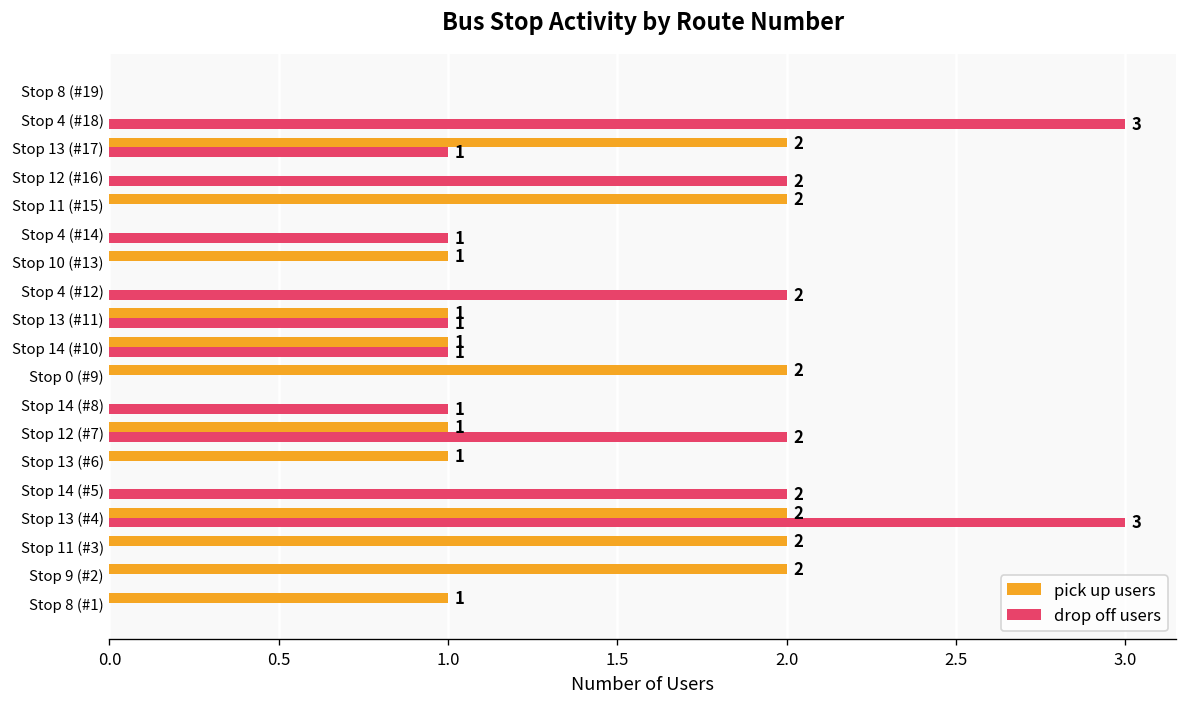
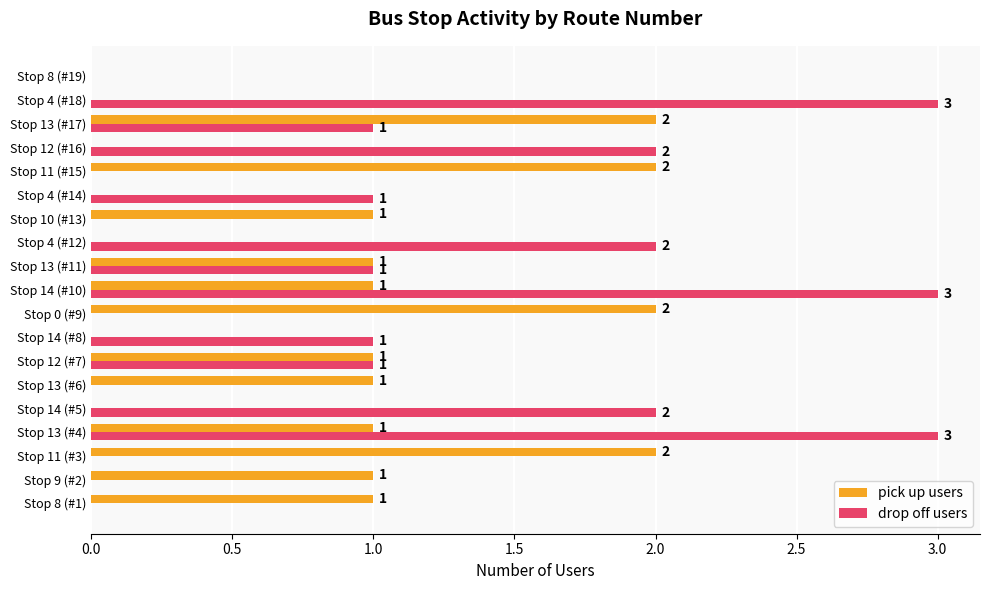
  {
    "pick up users": {
      "Stop 13 (#17)": 2,
      "Stop 11 (#15)": 2,
      "Stop 10 (#13)": 1,
      "Stop 0 (#9)": 2,
      "Stop 12 (#7)": 1,
      "Stop 13 (#6)": 1,
-     "Stop 13 (#4)": 2,
+     "Stop 13 (#4)": 1,
      "Stop 11 (#3)": 2,
-     "Stop 9 (#2)": 2,
+     "Stop 9 (#2)": 1,
      "Stop 8 (#1)": 1
    },
    "drop off users": {
      "Stop 4 (#18)": 3,
      "Stop 13 (#17)": 1,
      "Stop 12 (#16)": 2,
      "Stop 4 (#14)": 1,
      "Stop 4 (#12)": 2,
-     "Stop 14 (#10)": 1,
+     "Stop 14 (#10)": 3,
      "Stop 14 (#8)": 1,
-     "Stop 12 (#7)": 2,
+     "Stop 12 (#7)": 1,
      "Stop 14 (#5)": 2,
      "Stop 13 (#4)": 3
    }
  }
